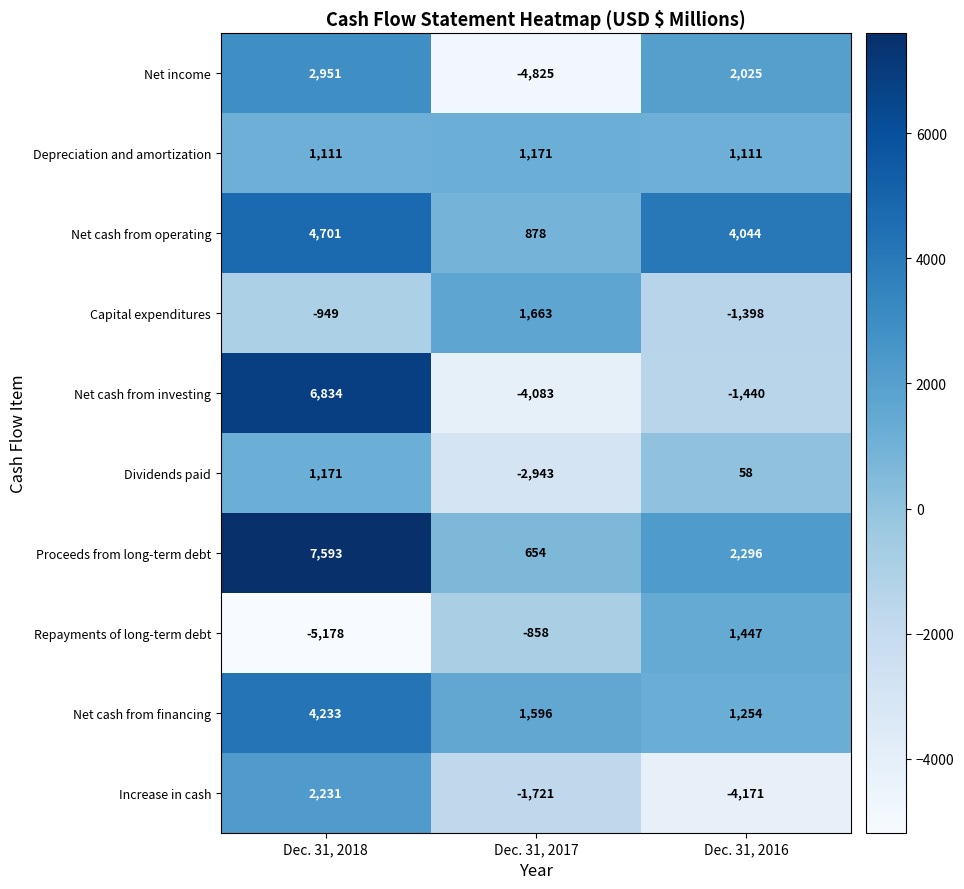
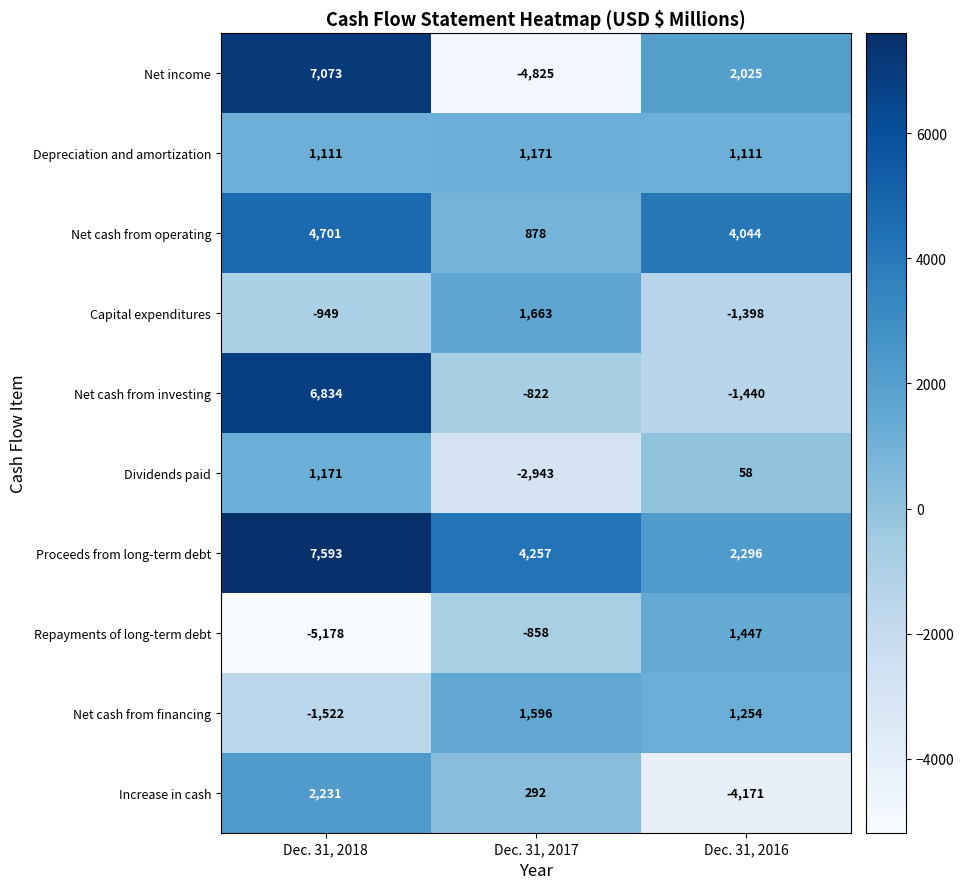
  {
    "Net income": {
-     "Dec. 31, 2018": "2,951",
+     "Dec. 31, 2018": "7,073",
      "Dec. 31, 2017": "-4,825",
      "Dec. 31, 2016": "2,025"
    },
    "Depreciation and amortization": {
      "Dec. 31, 2018": "1,111",
      "Dec. 31, 2017": "1,171",
      "Dec. 31, 2016": "1,111"
    },
    "Net cash from operating": {
      "Dec. 31, 2018": "4,701",
      "Dec. 31, 2017": "878",
      "Dec. 31, 2016": "4,044"
    },
    "Capital expenditures": {
      "Dec. 31, 2018": "-949",
      "Dec. 31, 2017": "1,663",
      "Dec. 31, 2016": "-1,398"
    },
    "Net cash from investing": {
      "Dec. 31, 2018": "6,834",
-     "Dec. 31, 2017": "-4,083",
+     "Dec. 31, 2017": "-822",
      "Dec. 31, 2016": "-1,440"
    },
    "Dividends paid": {
      "Dec. 31, 2018": "1,171",
      "Dec. 31, 2017": "-2,943",
      "Dec. 31, 2016": "58"
    },
    "Proceeds from long-term debt": {
      "Dec. 31, 2018": "7,593",
-     "Dec. 31, 2017": "654",
+     "Dec. 31, 2017": "4,257",
      "Dec. 31, 2016": "2,296"
    },
    "Repayments of long-term debt": {
      "Dec. 31, 2018": "-5,178",
      "Dec. 31, 2017": "-858",
      "Dec. 31, 2016": "1,447"
    },
    "Net cash from financing": {
-     "Dec. 31, 2018": "4,233",
+     "Dec. 31, 2018": "-1,522",
      "Dec. 31, 2017": "1,596",
      "Dec. 31, 2016": "1,254"
    },
    "Increase in cash": {
      "Dec. 31, 2018": "2,231",
-     "Dec. 31, 2017": "-1,721",
+     "Dec. 31, 2017": "292",
      "Dec. 31, 2016": "-4,171"
    }
  }
